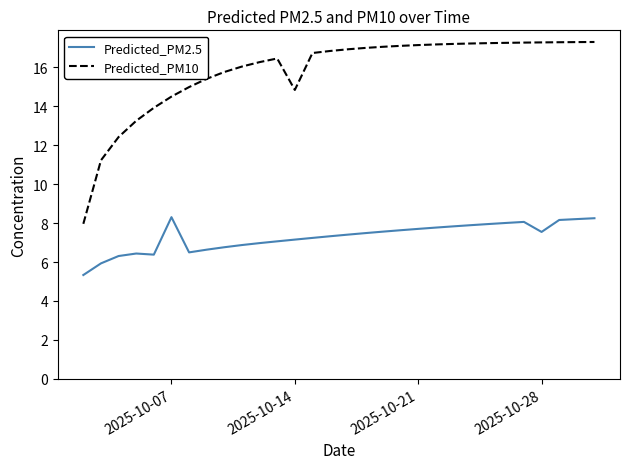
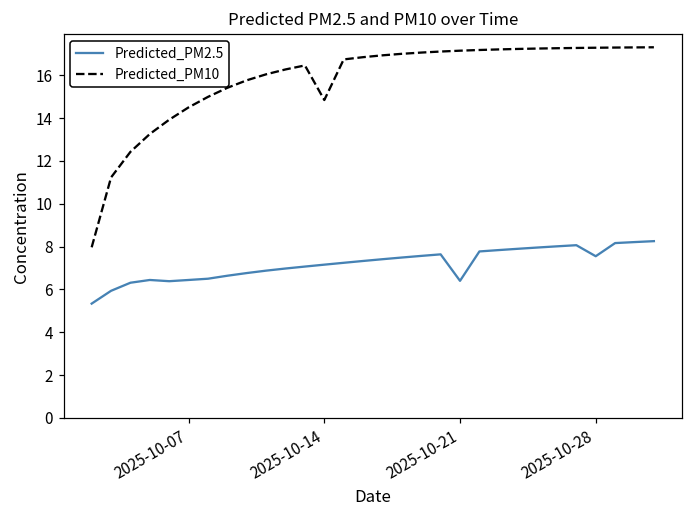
  {
    "Predicted_PM2.5": {
-     "2025-10-07": 8.3,
+     "2025-10-07": 6.4,
      "2025-10-14": 7.2,
-     "2025-10-21": 7.7,
+     "2025-10-21": 6.4,
      "2025-10-28": 7.5
    },
    "Predicted_PM10": {
      "2025-10-07": 14.5,
      "2025-10-14": 14.8,
      "2025-10-21": 17.1,
      "2025-10-28": 17.3
    }
  }
